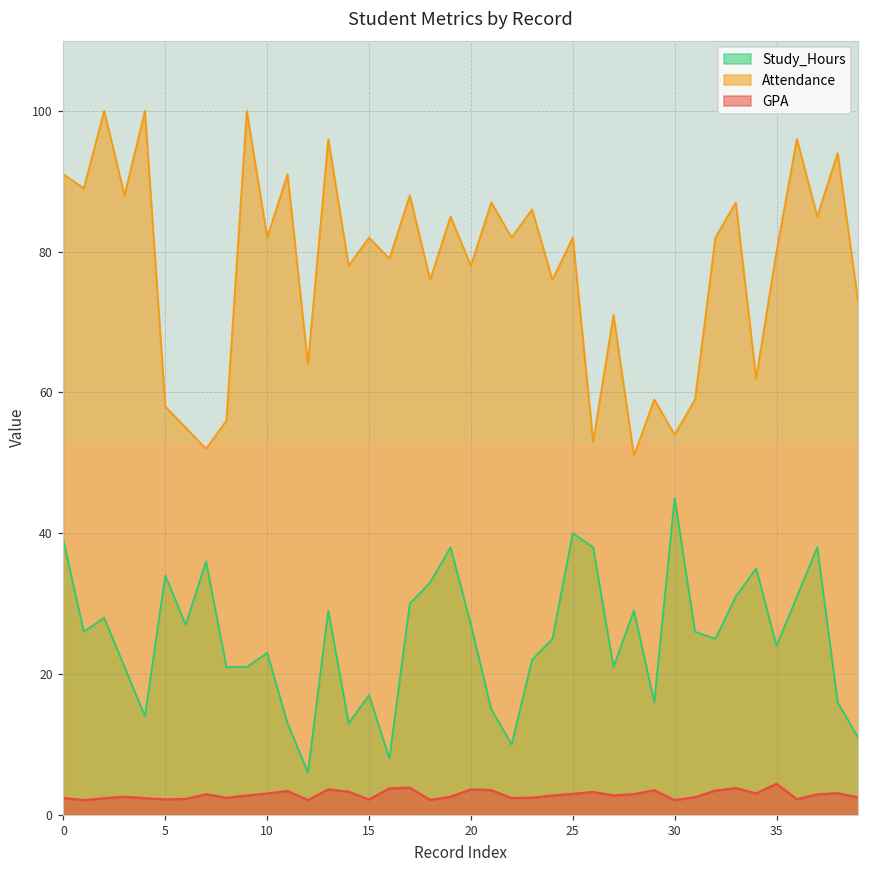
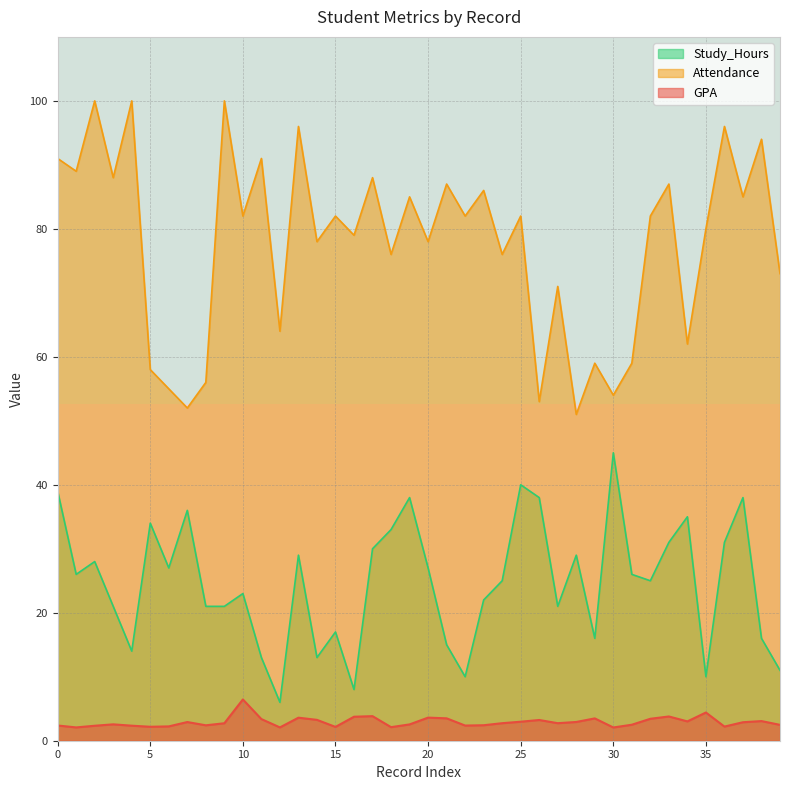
  {
    "Study_Hours": {
      "0": 39,
      "5": 34,
      "10": 23,
      "15": 17,
      "20": 27,
      "25": 40,
      "30": 45,
-     "35": 24
+     "35": 10
    },
    "Attendance": {
      "0": 91,
      "5": 58,
      "10": 82,
      "15": 82,
      "20": 78,
      "25": 82,
      "30": 54,
      "35": 80
    },
    "GPA": {
      "0": 2,
      "5": 2,
-     "10": 3,
+     "10": 6,
      "15": 2,
      "20": 4,
      "25": 3,
      "30": 2,
      "35": 4
    }
  }
